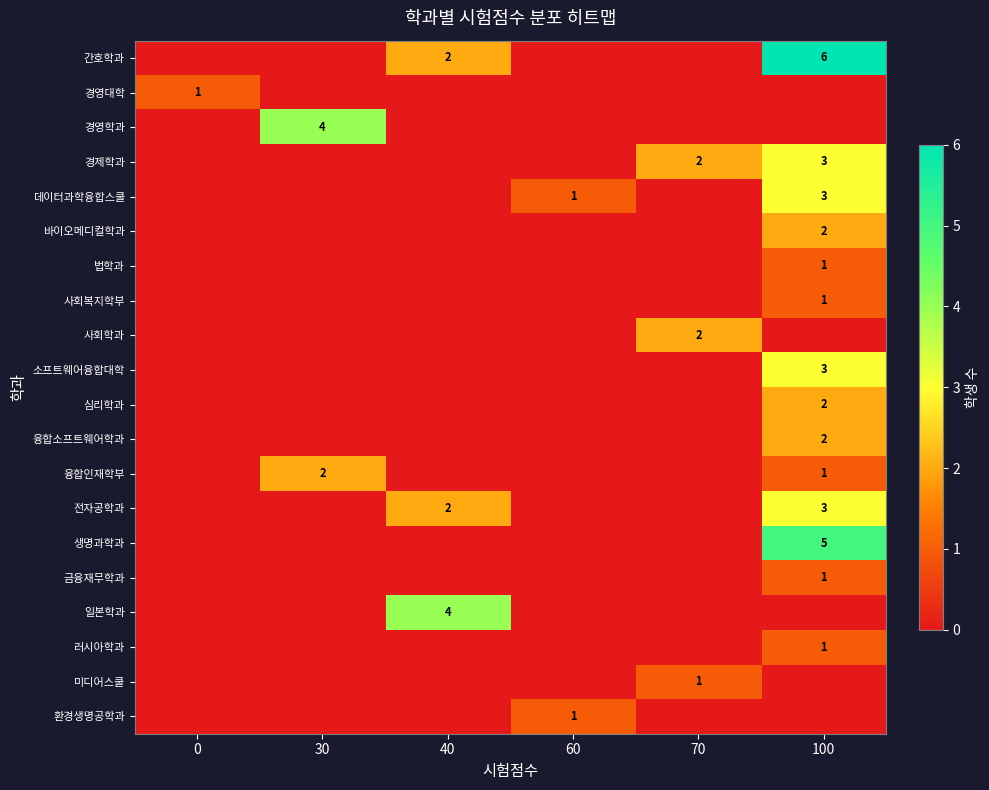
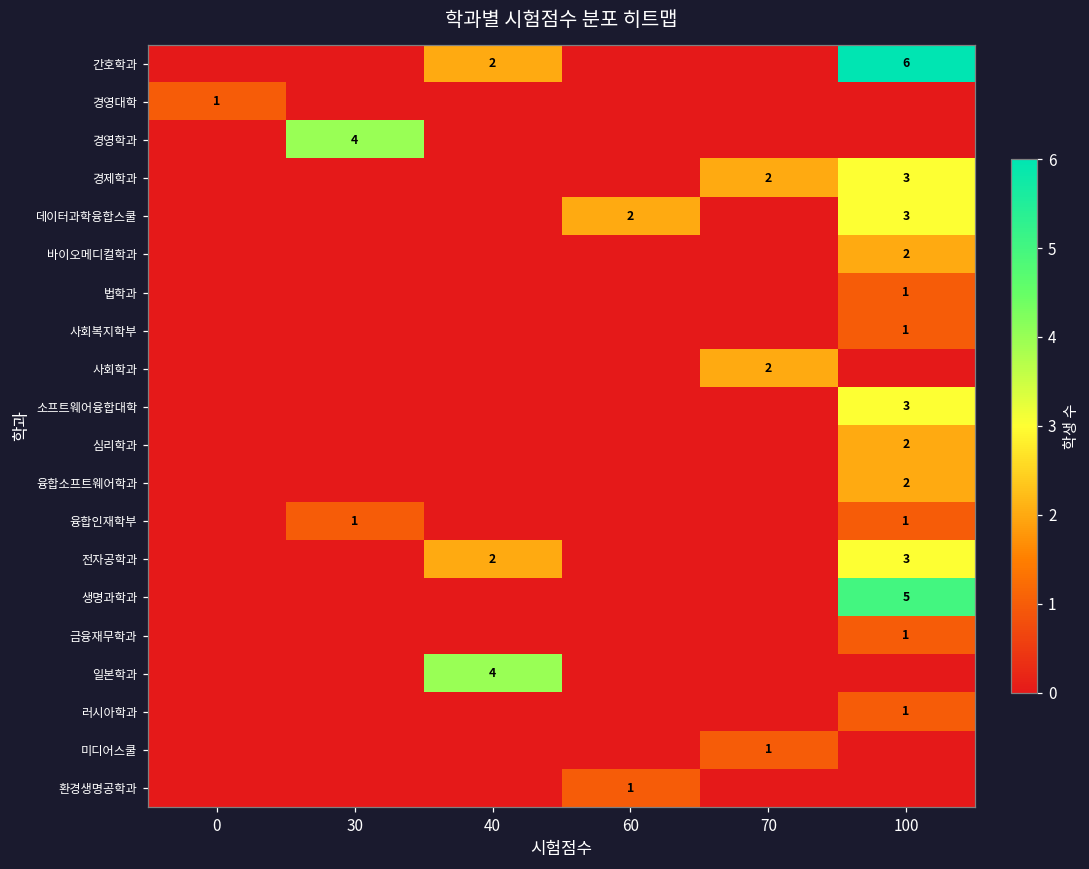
  {
    "간호학과": {
      "40": 2,
      "100": 6
    },
    "경영대학": {
      "0": 1
    },
    "경영학과": {
      "30": 4
    },
    "경제학과": {
      "70": 2,
      "100": 3
    },
    "데이터과학융합스쿨": {
-     "60": 1,
+     "60": 2,
      "100": 3
    },
    "바이오메디컬학과": {
      "100": 2
    },
    "법학과": {
      "100": 1
    },
    "사회복지학부": {
      "100": 1
    },
    "사회학과": {
      "70": 2
    },
    "소프트웨어융합대학": {
      "100": 3
    },
    "심리학과": {
      "100": 2
    },
    "융합소프트웨어학과": {
      "100": 2
    },
    "융합인재학부": {
-     "30": 2,
+     "30": 1,
      "100": 1
    },
    "전자공학과": {
      "40": 2,
      "100": 3
    },
    "생명과학과": {
      "100": 5
    },
    "금융재무학과": {
      "100": 1
    },
    "일본학과": {
      "40": 4
    },
    "러시아학과": {
      "100": 1
    },
    "미디어스쿨": {
      "70": 1
    },
    "환경생명공학과": {
      "60": 1
    }
  }
